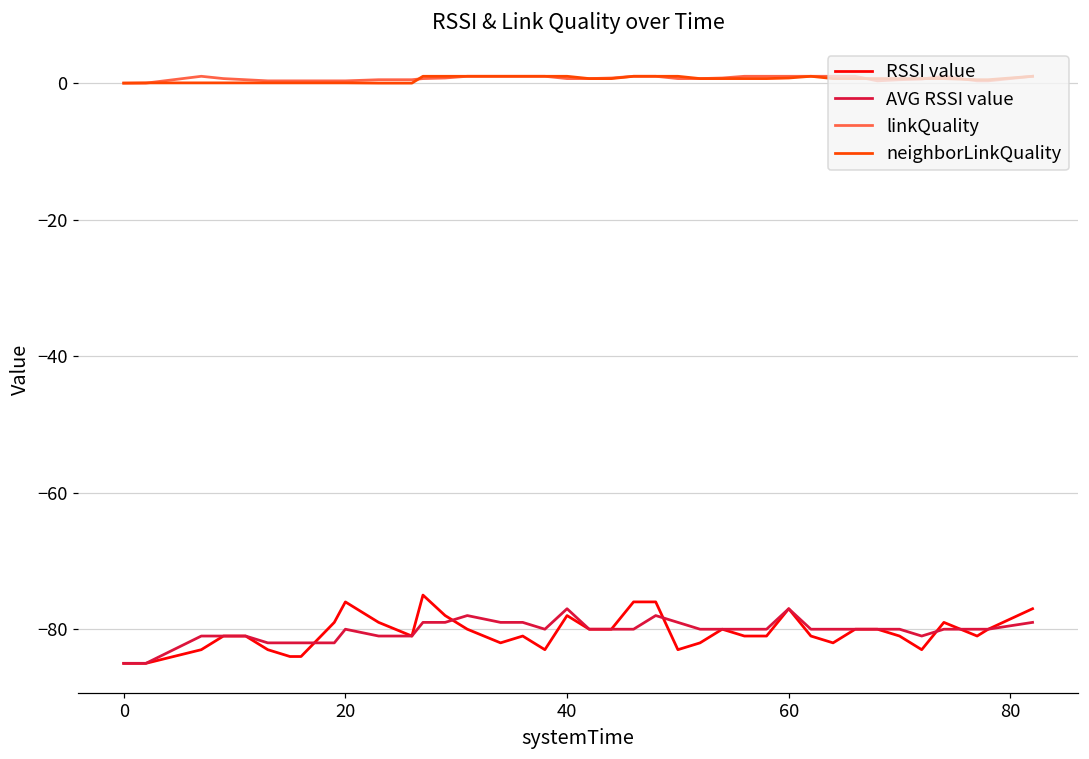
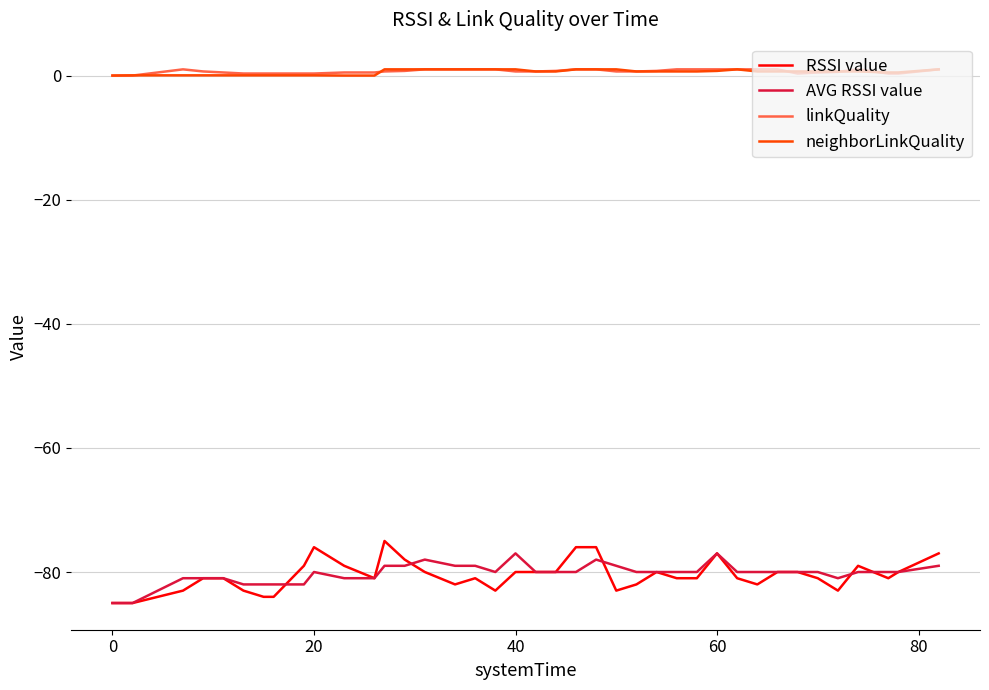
  {
    "RSSI value": {
      "20": -76,
-     "40": -78
+     "40": -80
    },
    "AVG RSSI value": {
      "20": -80,
      "40": -77
    }
  }
